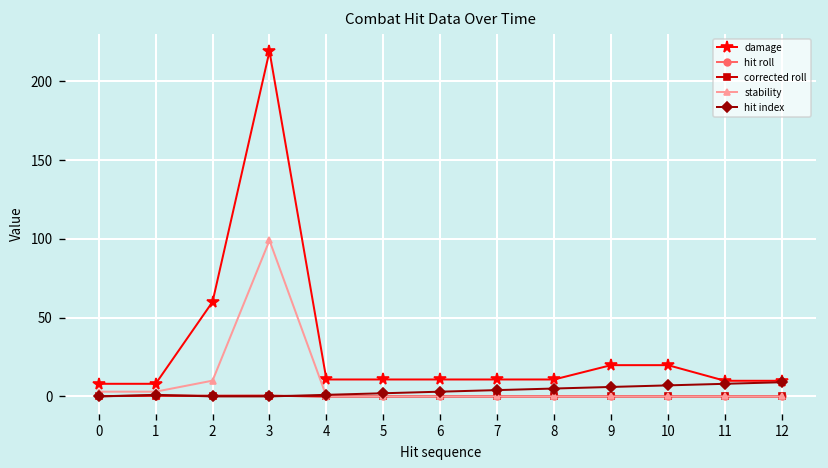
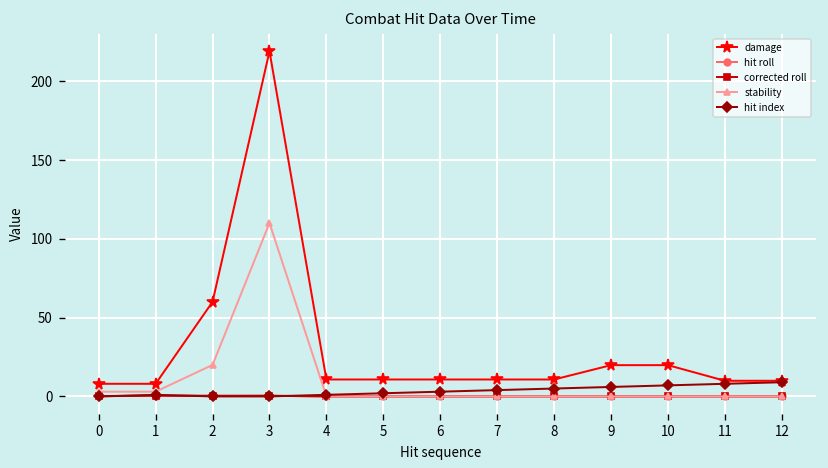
  {
    "stability": {
      "0": 3,
      "1": 3,
-     "2": 10,
-     "3": 99
+     "2": 20,
+     "3": 110
    }
  }
